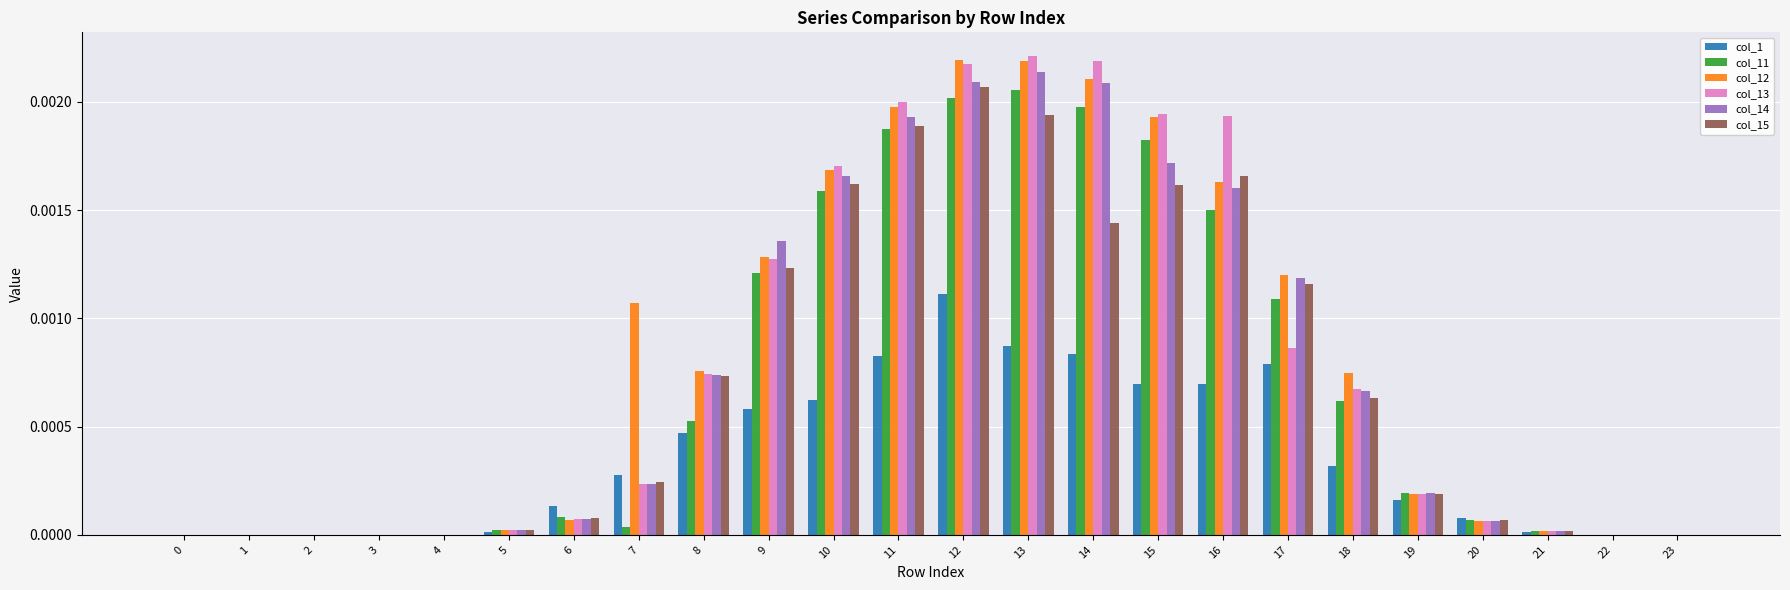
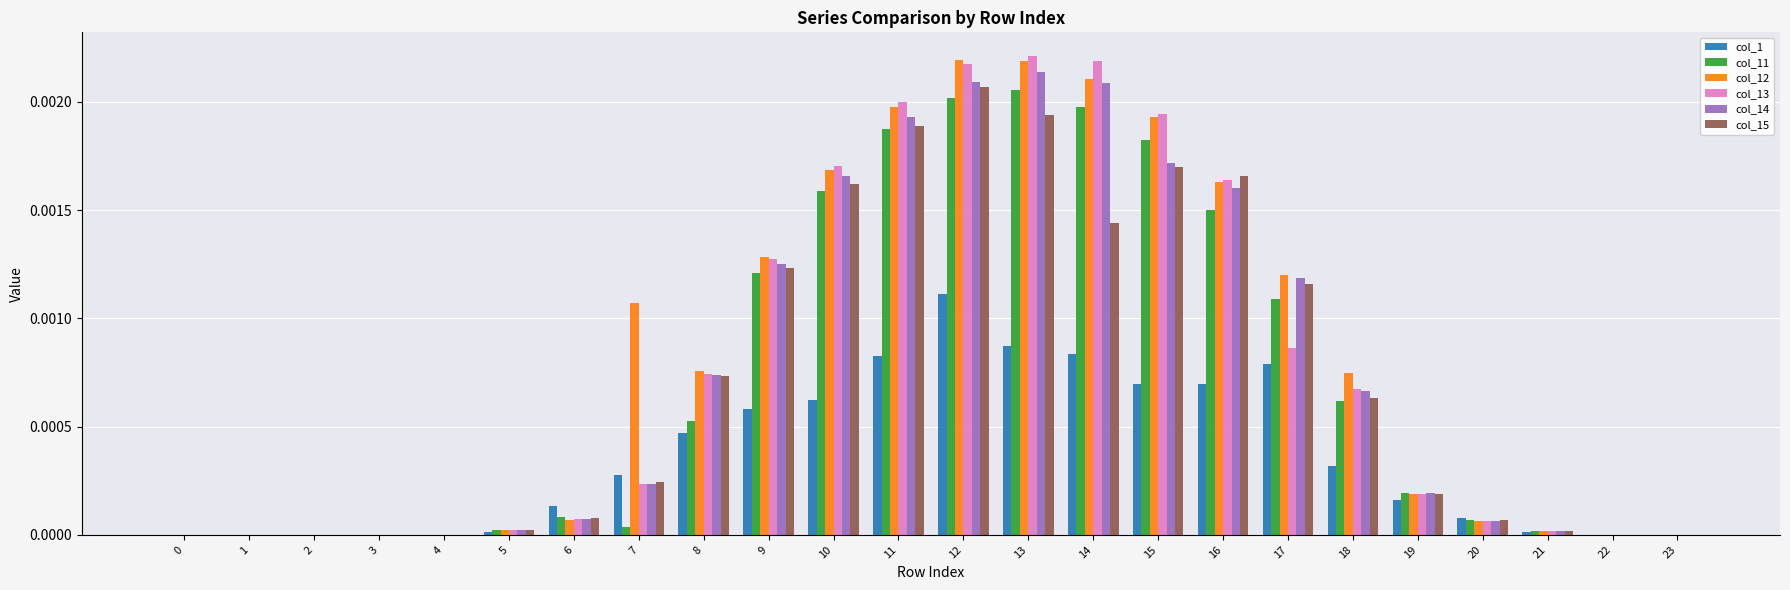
  {
    "col_1": {
      "0": 0.00000,
      "1": 0.00000,
      "2": 0.00000,
      "3": 0.00000,
      "4": 0.00000,
      "5": 0.00001,
      "6": 0.00013,
      "7": 0.00028,
      "8": 0.00047,
      "9": 0.00058,
      "10": 0.00062,
      "11": 0.00082,
      "12": 0.00111,
      "13": 0.00087,
      "14": 0.00084,
      "15": 0.00070,
      "16": 0.00070,
      "17": 0.00079,
      "18": 0.00032,
      "19": 0.00016,
      "20": 0.00008,
      "21": 0.00001,
      "23": 0.00000
    },
    "col_11": {
      "0": 0.00000,
      "1": 0.00000,
      "2": 0.00000,
      "3": 0.00000,
      "4": 0.00000,
      "5": 0.00002,
      "6": 0.00008,
      "7": 0.00004,
      "8": 0.00053,
      "9": 0.00121,
      "10": 0.00159,
      "11": 0.00187,
      "12": 0.00202,
      "13": 0.00205,
      "14": 0.00198,
      "15": 0.00182,
      "16": 0.00150,
      "17": 0.00109,
      "18": 0.00062,
      "19": 0.00019,
      "20": 0.00007,
      "21": 0.00002,
      "23": 0.00000
    },
    "col_12": {
      "0": 0.00000,
      "1": 0.00000,
      "2": 0.00000,
      "3": 0.00000,
      "4": 0.00000,
      "5": 0.00002,
      "6": 0.00007,
      "7": 0.00107,
      "8": 0.00076,
      "9": 0.00128,
      "10": 0.00168,
      "11": 0.00198,
      "12": 0.00219,
      "13": 0.00219,
      "14": 0.00210,
      "15": 0.00193,
      "16": 0.00163,
      "17": 0.00120,
      "18": 0.00075,
      "19": 0.00019,
      "20": 0.00006,
      "21": 0.00002,
      "23": 0.00000
    },
    "col_13": {
      "0": 0.00000,
      "1": 0.00000,
      "2": 0.00000,
      "3": 0.00000,
      "4": 0.00000,
      "5": 0.00002,
      "6": 0.00007,
      "7": 0.00023,
      "8": 0.00074,
      "9": 0.00127,
      "10": 0.00170,
      "11": 0.00200,
      "12": 0.00217,
      "13": 0.00221,
      "14": 0.00219,
      "15": 0.00194,
-     "16": 0.00193,
+     "16": 0.00164,
      "17": 0.00086,
      "18": 0.00067,
      "19": 0.00019,
      "20": 0.00006,
      "21": 0.00002,
      "23": 0.00000
    },
    "col_14": {
      "0": 0.00000,
      "1": 0.00000,
      "2": 0.00000,
      "3": 0.00000,
      "4": 0.00000,
      "5": 0.00002,
      "6": 0.00007,
      "7": 0.00023,
      "8": 0.00074,
-     "9": 0.00136,
+     "9": 0.00125,
      "10": 0.00166,
      "11": 0.00193,
      "12": 0.00209,
      "13": 0.00214,
      "14": 0.00209,
      "15": 0.00172,
      "16": 0.00160,
      "17": 0.00119,
      "18": 0.00066,
      "19": 0.00019,
      "20": 0.00006,
      "21": 0.00002,
      "23": 0.00000
    },
    "col_15": {
      "0": 0.00000,
      "1": 0.00000,
      "2": 0.00000,
      "3": 0.00000,
      "4": 0.00000,
      "5": 0.00002,
      "6": 0.00008,
      "7": 0.00024,
      "8": 0.00073,
      "9": 0.00123,
      "10": 0.00162,
      "11": 0.00189,
      "12": 0.00207,
      "13": 0.00194,
      "14": 0.00144,
-     "15": 0.00162,
+     "15": 0.00170,
      "16": 0.00166,
      "17": 0.00116,
      "18": 0.00063,
      "19": 0.00019,
      "20": 0.00007,
      "21": 0.00002,
      "23": 0.00000
    }
  }
